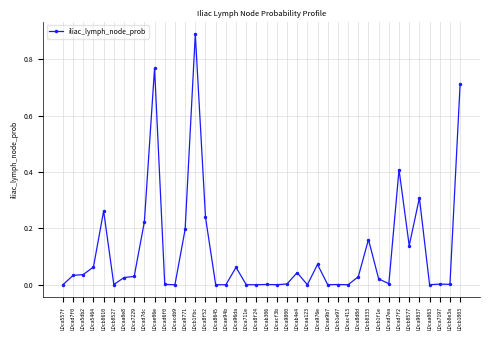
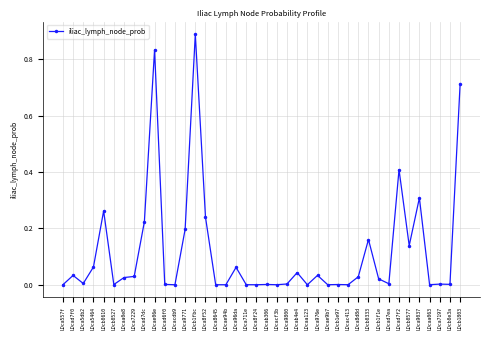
  {
    "LDca557f": 0.00,
    "LDcad7f0": 0.03,
-   "LDca5db2": 0.04,
+   "LDca5db2": 0.00,
    "LDca5464": 0.06,
    "LDcb0610": 0.26,
    "LDcb0527": 0.00,
    "LDcaa0e8": 0.03,
    "LDca7229": 0.03,
    "LDcad7dc": 0.22,
-   "LDcae06e": 0.77,
+   "LDcae06e": 0.83,
    "LDcad6f0": 0.00,
    "LDcacdb9": 0.00,
    "LDca9771": 0.20,
    "LDcb1fbc": 0.89,
    "LDca8f52": 0.24,
    "LDca8645": 0.00,
    "LDcae94b": 0.00,
    "LDca96da": 0.06,
    "LDca711e": 0.00,
    "LDca8f24": 0.00,
    "LDcab306": 0.00,
    "LDcacf3b": 0.00,
    "LDca9800": 0.00,
    "LDcab4e4": 0.04,
    "LDcaa123": 0.00,
-   "LDca976e": 0.07,
+   "LDca976e": 0.03,
    "LDcae9b7": 0.00,
    "LDcb1e97": 0.00,
    "LDcac413": 0.00,
    "LDca8d8d": 0.03,
    "LDcb0333": 0.16,
    "LDcb1f1e": 0.02,
    "LDcad7ea": 0.00,
    "LDcad7f2": 0.41,
    "LDcb0577": 0.14,
    "LDca9037": 0.31,
    "LDcaa063": 0.00,
    "LDca7197": 0.00,
    "LDcb0e3a": 0.00,
    "LDcb1803": 0.71
  }
